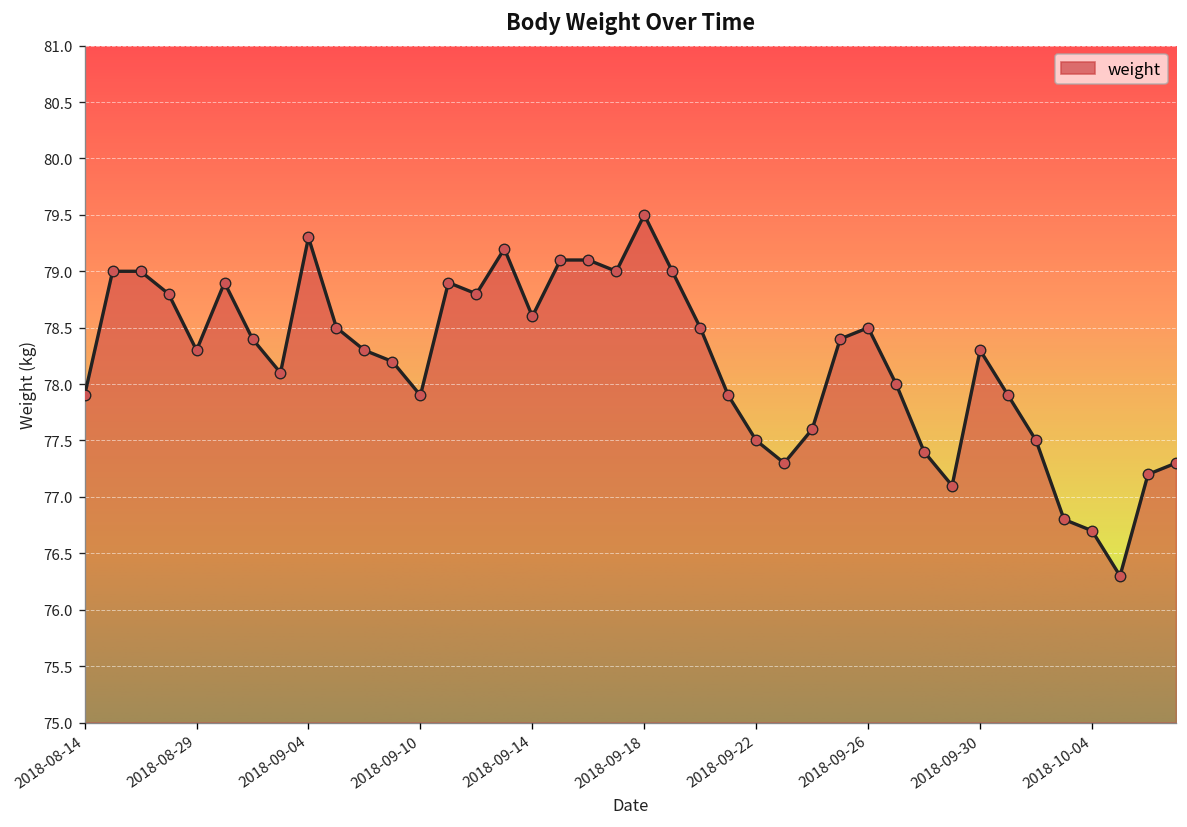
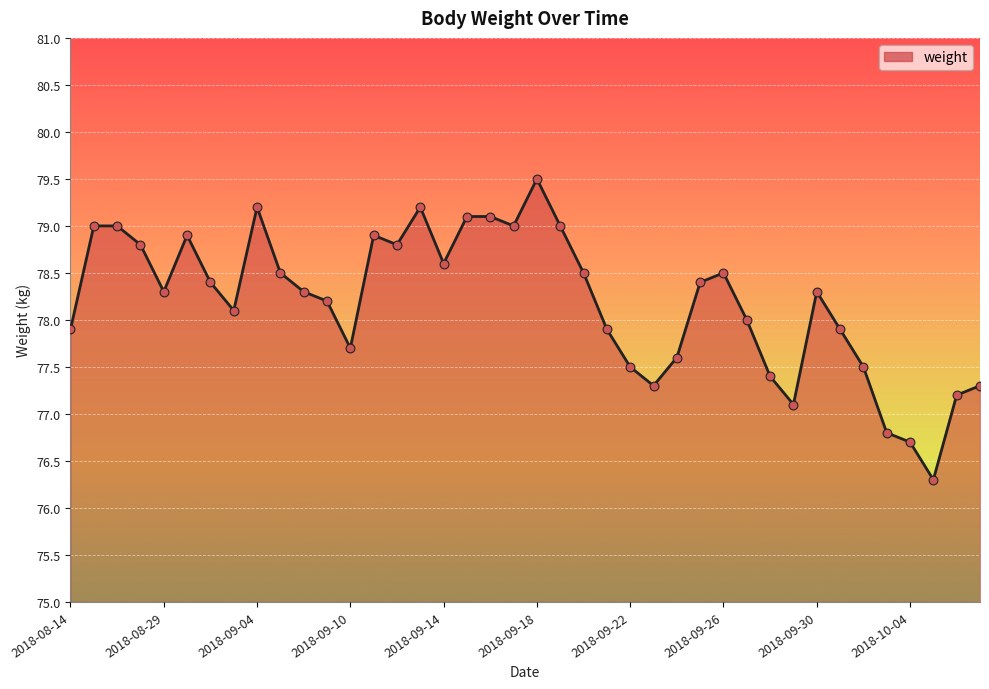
  {
    "2018-08-14": 77.9,
    "2018-08-29": 78.3,
-   "2018-09-04": 79.3,
-   "2018-09-10": 77.9,
+   "2018-09-04": 79.2,
+   "2018-09-10": 77.7,
    "2018-09-14": 78.6,
    "2018-09-18": 79.5,
    "2018-09-22": 77.5,
    "2018-09-26": 78.5,
    "2018-09-30": 78.3,
    "2018-10-04": 76.7
  }
